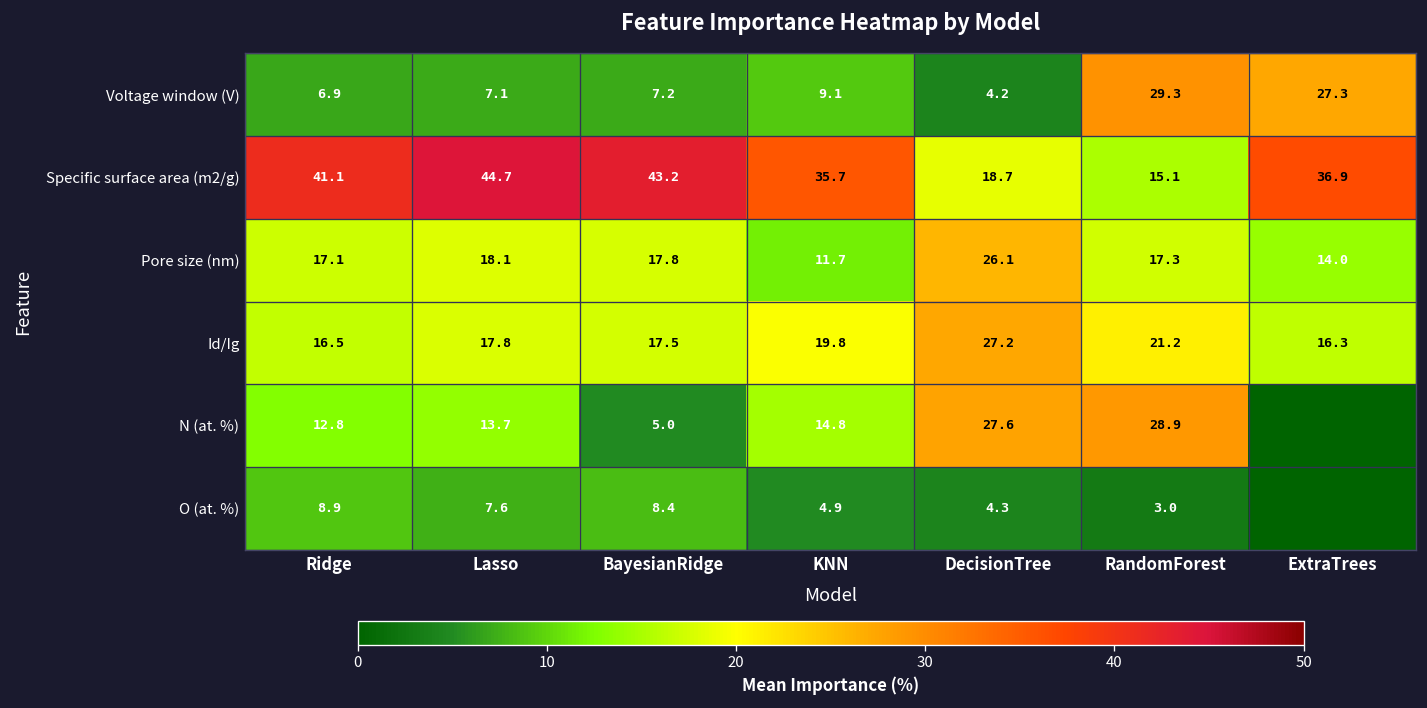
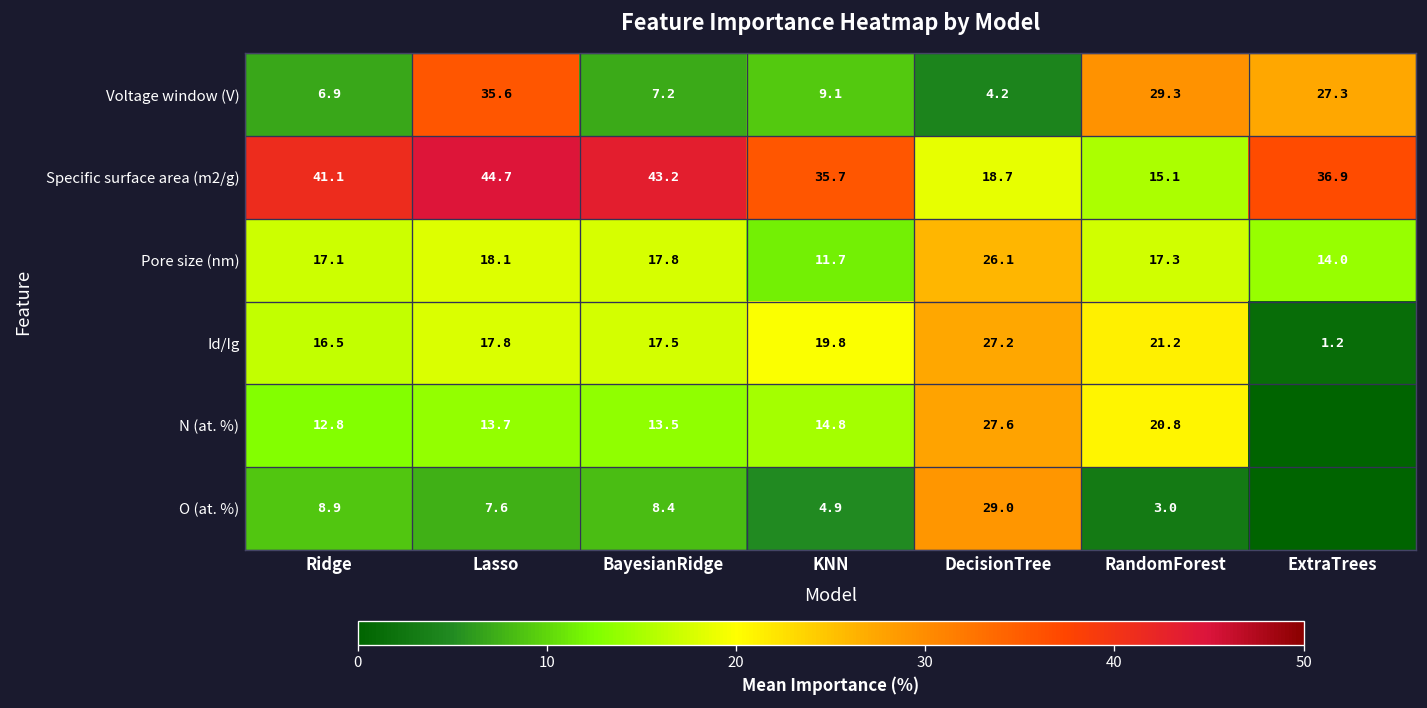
  {
    "Voltage window (V)": {
      "Ridge": 6.9,
-     "Lasso": 7.1,
+     "Lasso": 35.6,
      "BayesianRidge": 7.2,
      "KNN": 9.1,
      "DecisionTree": 4.2,
      "RandomForest": 29.3,
      "ExtraTrees": 27.3
    },
    "Specific surface area (m2/g)": {
      "Ridge": 41.1,
      "Lasso": 44.7,
      "BayesianRidge": 43.2,
      "KNN": 35.7,
      "DecisionTree": 18.7,
      "RandomForest": 15.1,
      "ExtraTrees": 36.9
    },
    "Pore size (nm)": {
      "Ridge": 17.1,
      "Lasso": 18.1,
      "BayesianRidge": 17.8,
      "KNN": 11.7,
      "DecisionTree": 26.1,
      "RandomForest": 17.3,
      "ExtraTrees": 14.0
    },
    "Id/Ig": {
      "Ridge": 16.5,
      "Lasso": 17.8,
      "BayesianRidge": 17.5,
      "KNN": 19.8,
      "DecisionTree": 27.2,
      "RandomForest": 21.2,
-     "ExtraTrees": 16.3
+     "ExtraTrees": 1.2
    },
    "N (at. %)": {
      "Ridge": 12.8,
      "Lasso": 13.7,
-     "BayesianRidge": 5.0,
+     "BayesianRidge": 13.5,
      "KNN": 14.8,
      "DecisionTree": 27.6,
-     "RandomForest": 28.9
+     "RandomForest": 20.8
    },
    "O (at. %)": {
      "Ridge": 8.9,
      "Lasso": 7.6,
      "BayesianRidge": 8.4,
      "KNN": 4.9,
-     "DecisionTree": 4.3,
+     "DecisionTree": 29.0,
      "RandomForest": 3.0
    }
  }
